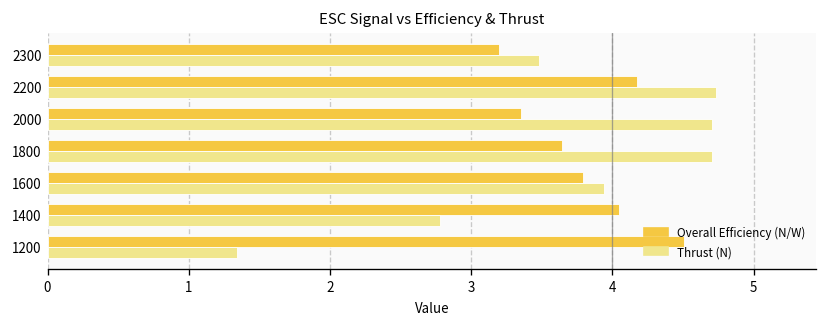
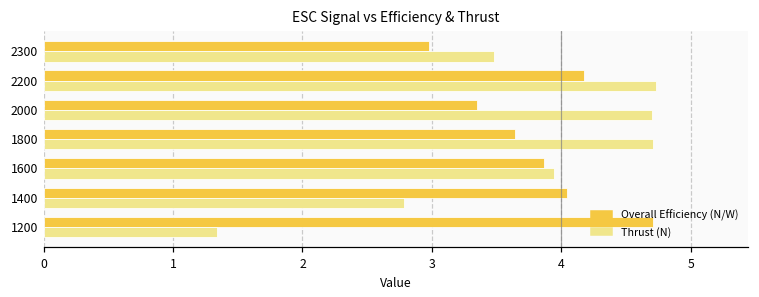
  {
    "Overall Efficiency (N/W)": {
-     "2300": 3.20,
+     "2300": 2.98,
      "2200": 4.18,
      "2000": 3.35,
      "1800": 3.64,
-     "1600": 3.79,
+     "1600": 3.87,
      "1400": 4.05,
-     "1200": 4.51
+     "1200": 4.71
    },
    "Thrust (N)": {
      "2300": 3.48,
      "2200": 4.73,
      "2000": 4.70,
      "1800": 4.71,
      "1600": 3.94,
      "1400": 2.78,
      "1200": 1.34
    }
  }
